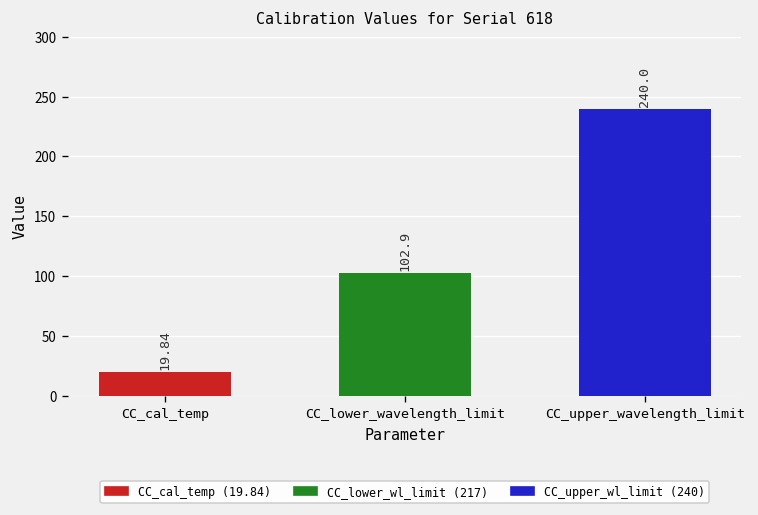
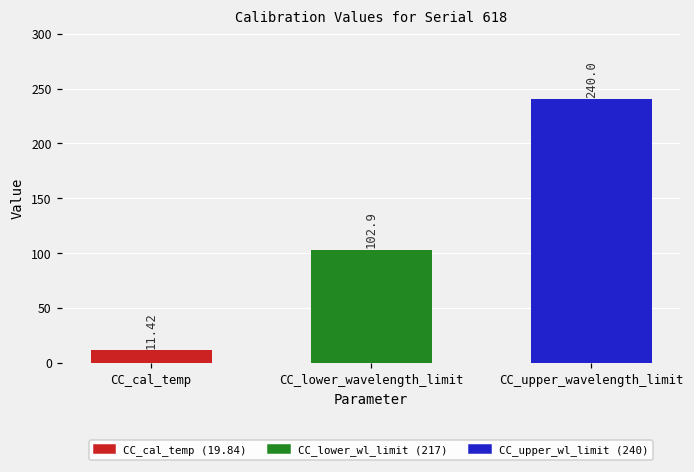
  {
-   "CC_cal_temp": 19.84,
+   "CC_cal_temp": 11.42,
    "CC_lower_wavelength_limit": 102.9,
    "CC_upper_wavelength_limit": 240.0
  }
